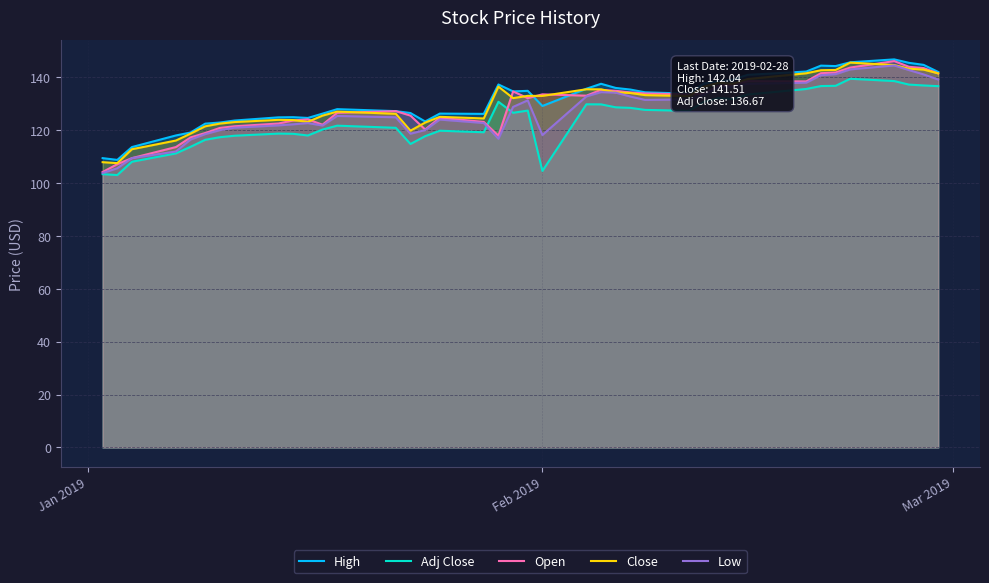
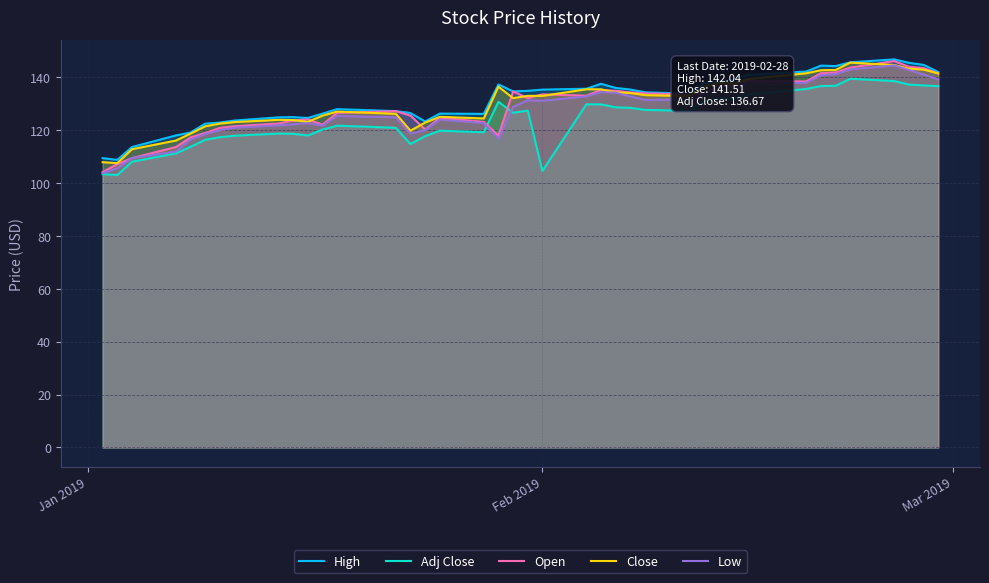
  {
    "High": {
-     "Feb 2019": 129
+     "Feb 2019": 135
    },
    "Adj Close": {
      "Feb 2019": 105
    },
    "Low": {
-     "Feb 2019": 118
+     "Feb 2019": 131
    }
  }
